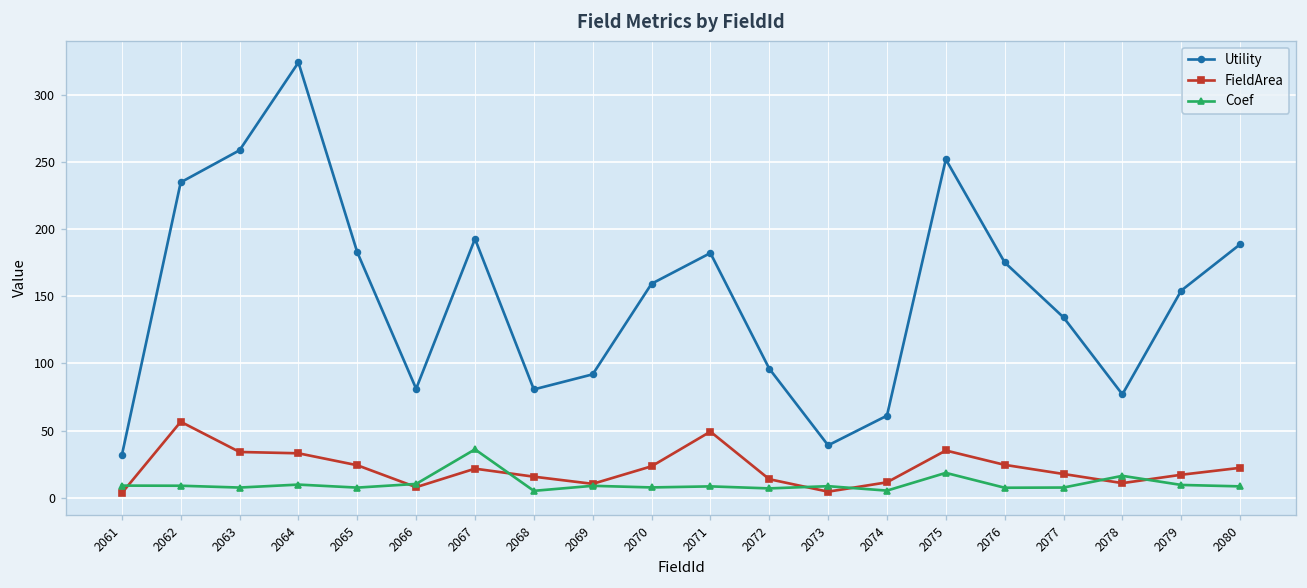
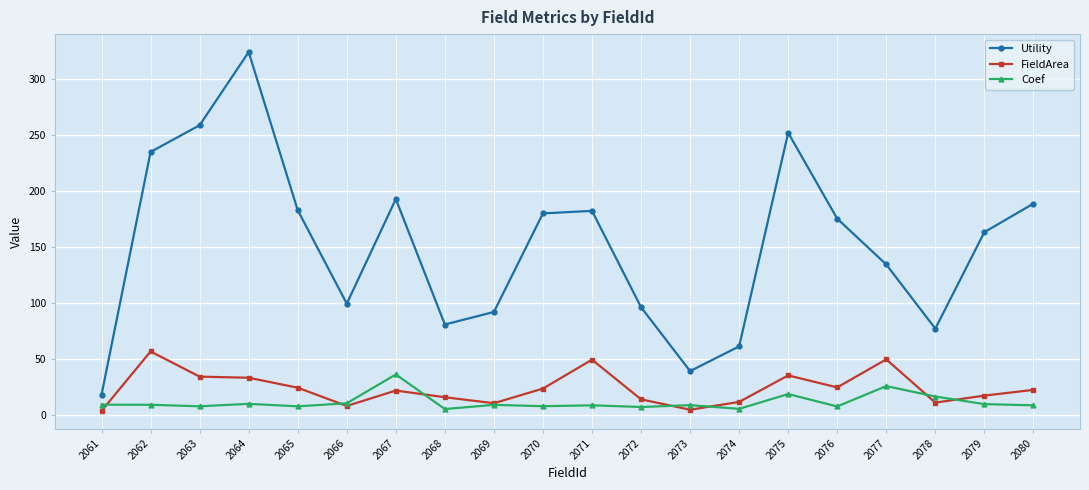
  {
    "Utility": {
-     "2061": 32,
+     "2061": 18,
      "2062": 235,
      "2063": 259,
      "2064": 324,
      "2065": 183,
-     "2066": 81,
+     "2066": 99,
      "2067": 193,
      "2068": 81,
      "2069": 92,
-     "2070": 159,
+     "2070": 180,
      "2071": 182,
      "2072": 96,
      "2073": 39,
      "2074": 61,
      "2075": 252,
      "2076": 175,
      "2077": 134,
      "2078": 77,
-     "2079": 154,
+     "2079": 163,
      "2080": 189
    },
    "FieldArea": {
      "2061": 4,
      "2062": 57,
      "2063": 34,
      "2064": 33,
      "2065": 24,
      "2066": 8,
      "2067": 22,
      "2068": 16,
      "2070": 23,
      "2071": 49,
      "2072": 14,
      "2073": 5,
      "2074": 11,
      "2075": 35,
      "2076": 24,
-     "2077": 18,
+     "2077": 49,
      "2078": 11,
      "2079": 17,
      "2080": 22
    },
    "Coef": {
      "2061": 9,
      "2062": 9,
      "2063": 8,
      "2064": 10,
      "2065": 8,
      "2066": 10,
      "2067": 36,
      "2068": 5,
      "2070": 8,
      "2071": 8,
      "2072": 7,
      "2073": 9,
      "2074": 5,
      "2075": 19,
      "2076": 7,
-     "2077": 8,
+     "2077": 26,
      "2078": 16,
      "2079": 10,
      "2080": 8
    }
  }
